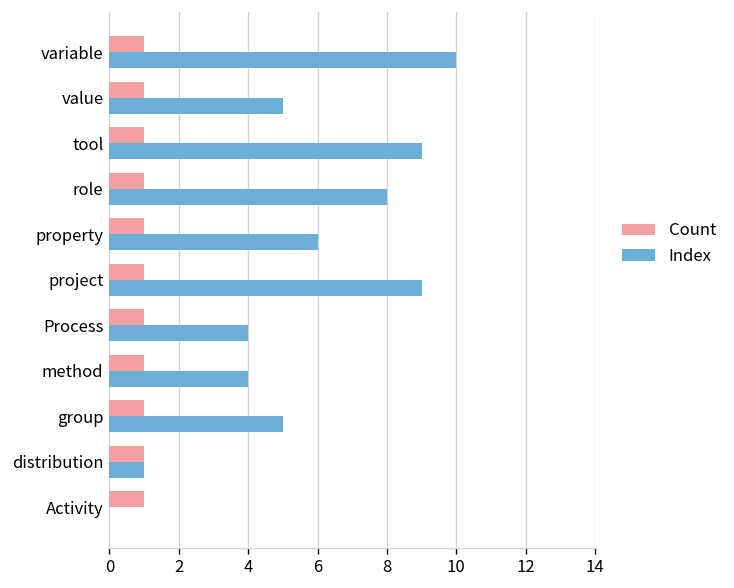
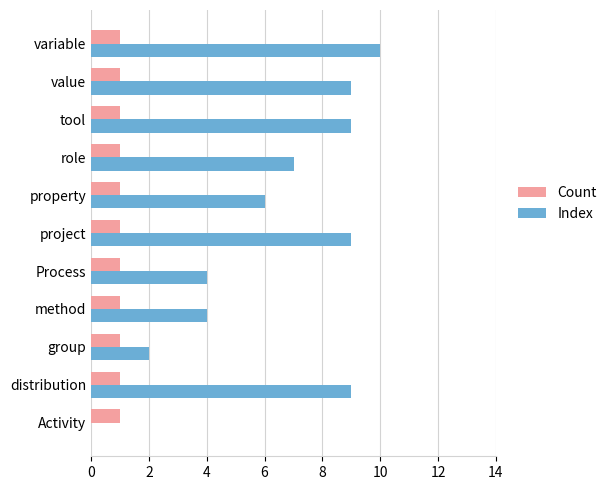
  {
    "Count": {
      "variable": 1,
      "value": 1,
      "tool": 1,
      "role": 1,
      "property": 1,
      "project": 1,
      "Process": 1,
      "method": 1,
      "group": 1,
      "distribution": 1,
      "Activity": 1
    },
    "Index": {
      "variable": 10,
-     "value": 5,
+     "value": 9,
      "tool": 9,
-     "role": 8,
+     "role": 7,
      "property": 6,
      "project": 9,
      "Process": 4,
      "method": 4,
-     "group": 5,
-     "distribution": 1,
+     "group": 2,
+     "distribution": 9,
      "Activity": 0
    }
  }
